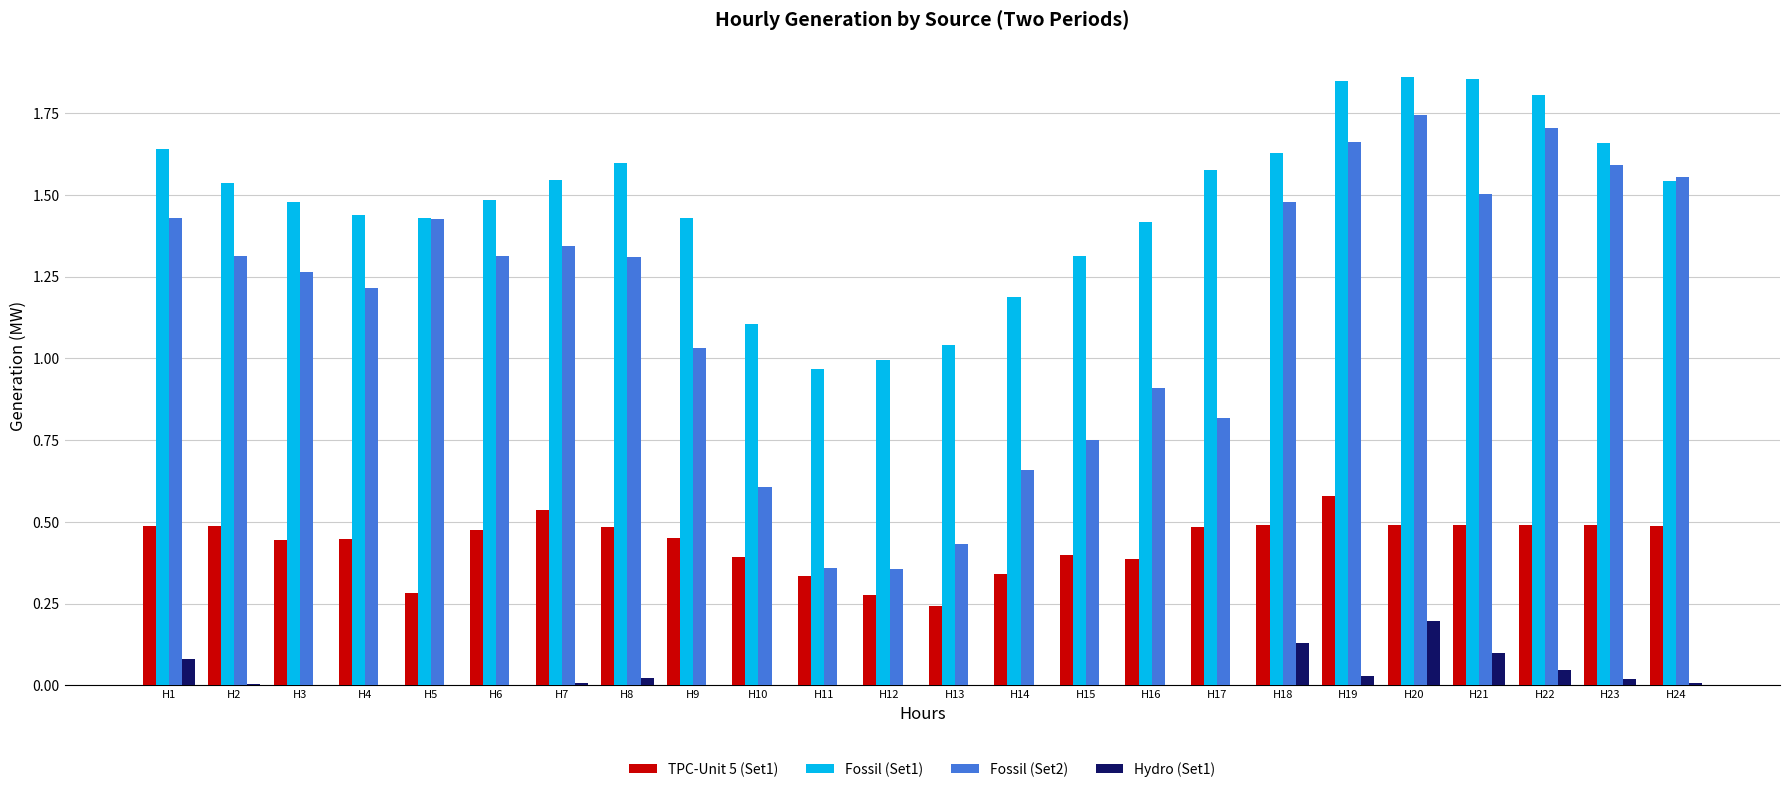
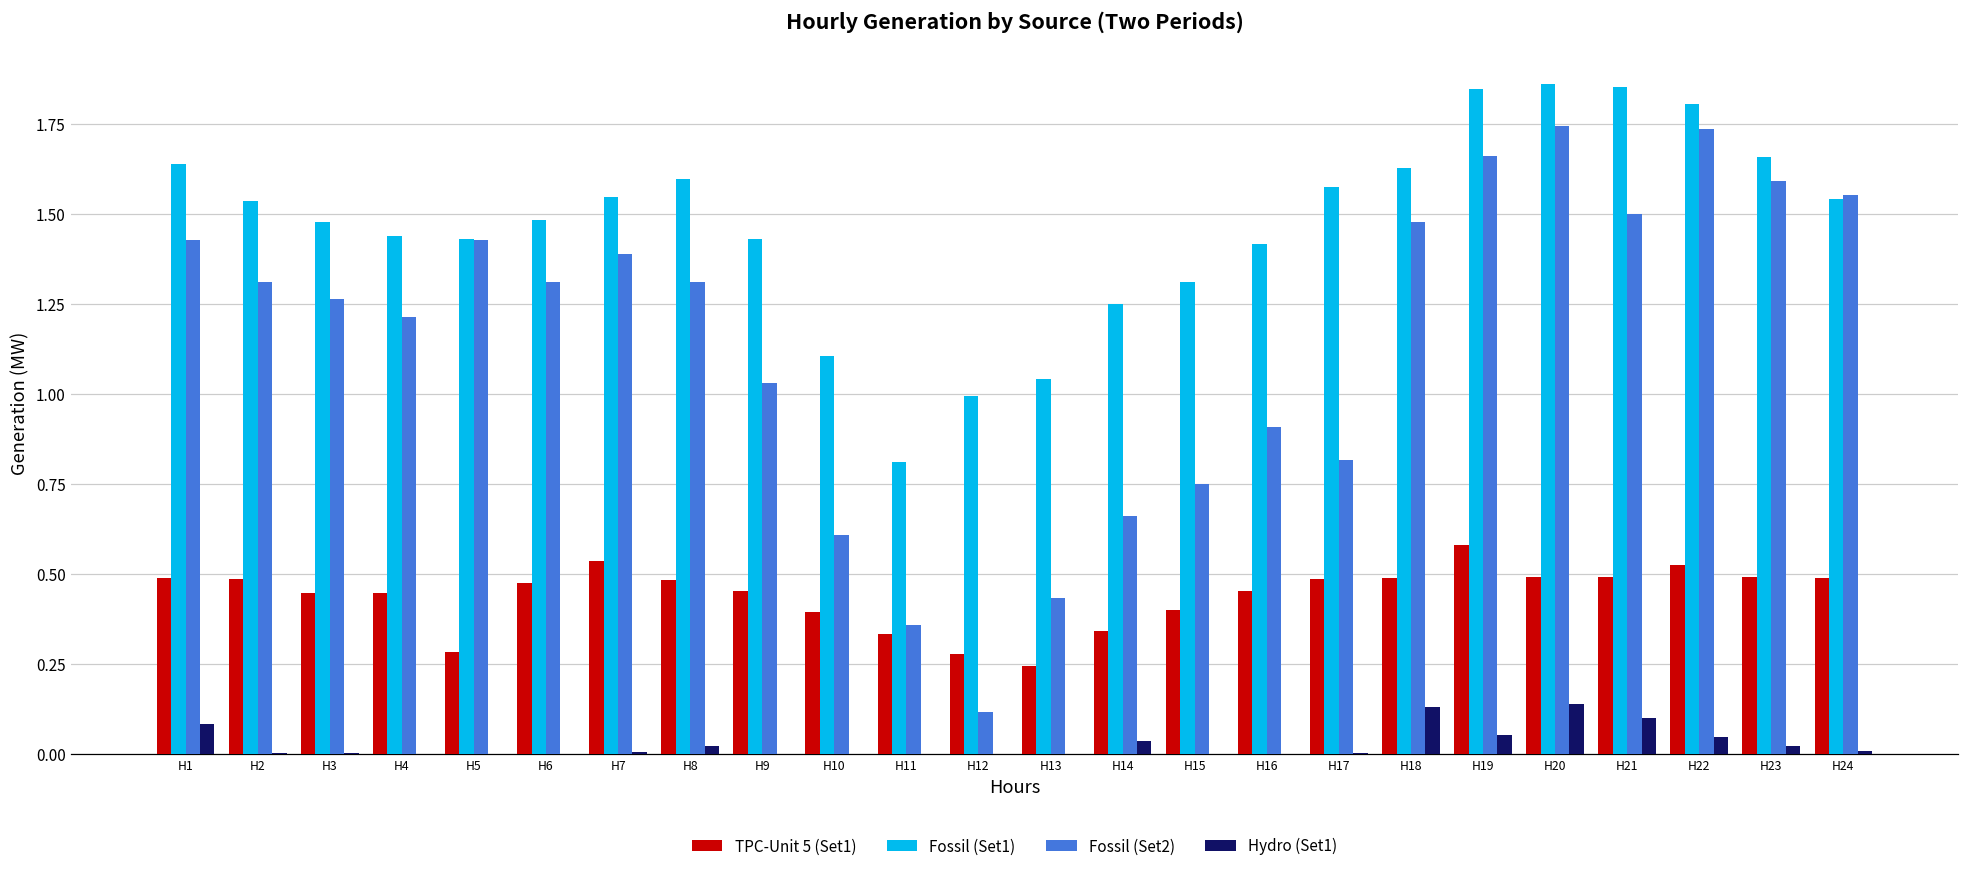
  {
    "TPC-Unit 5 (Set1)": {
      "H1": 0.49,
      "H2": 0.49,
      "H3": 0.45,
      "H4": 0.45,
      "H5": 0.28,
      "H6": 0.47,
      "H7": 0.54,
      "H8": 0.48,
      "H9": 0.45,
      "H10": 0.39,
      "H11": 0.33,
      "H12": 0.28,
      "H13": 0.24,
      "H14": 0.34,
      "H15": 0.40,
-     "H16": 0.39,
+     "H16": 0.45,
      "H17": 0.49,
      "H18": 0.49,
      "H19": 0.58,
      "H20": 0.49,
      "H21": 0.49,
-     "H22": 0.49,
+     "H22": 0.52,
      "H23": 0.49,
      "H24": 0.49
    },
    "Fossil (Set1)": {
      "H1": 1.64,
      "H2": 1.54,
      "H3": 1.48,
      "H4": 1.44,
      "H5": 1.43,
      "H6": 1.48,
      "H7": 1.55,
      "H8": 1.60,
      "H9": 1.43,
      "H10": 1.11,
-     "H11": 0.97,
+     "H11": 0.81,
      "H12": 1.00,
      "H13": 1.04,
-     "H14": 1.19,
+     "H14": 1.25,
      "H15": 1.31,
      "H16": 1.42,
      "H17": 1.58,
      "H18": 1.63,
      "H19": 1.85,
      "H20": 1.86,
      "H21": 1.85,
      "H22": 1.81,
      "H23": 1.66,
      "H24": 1.54
    },
    "Fossil (Set2)": {
      "H1": 1.43,
      "H2": 1.31,
      "H3": 1.26,
      "H4": 1.21,
      "H5": 1.43,
      "H6": 1.31,
-     "H7": 1.34,
+     "H7": 1.39,
      "H8": 1.31,
      "H9": 1.03,
      "H10": 0.61,
      "H11": 0.36,
-     "H12": 0.36,
+     "H12": 0.12,
      "H13": 0.43,
      "H14": 0.66,
      "H15": 0.75,
      "H16": 0.91,
      "H17": 0.82,
      "H18": 1.48,
      "H19": 1.66,
      "H20": 1.74,
      "H21": 1.50,
-     "H22": 1.71,
+     "H22": 1.74,
      "H23": 1.59,
      "H24": 1.55
    },
    "Hydro (Set1)": {
      "H1": 0.08,
      "H8": 0.02,
-     "H14": 0.00,
+     "H14": 0.03,
      "H18": 0.13,
-     "H19": 0.03,
-     "H20": 0.20,
+     "H19": 0.05,
+     "H20": 0.14,
      "H21": 0.10,
      "H22": 0.05,
      "H23": 0.02
    }
  }
